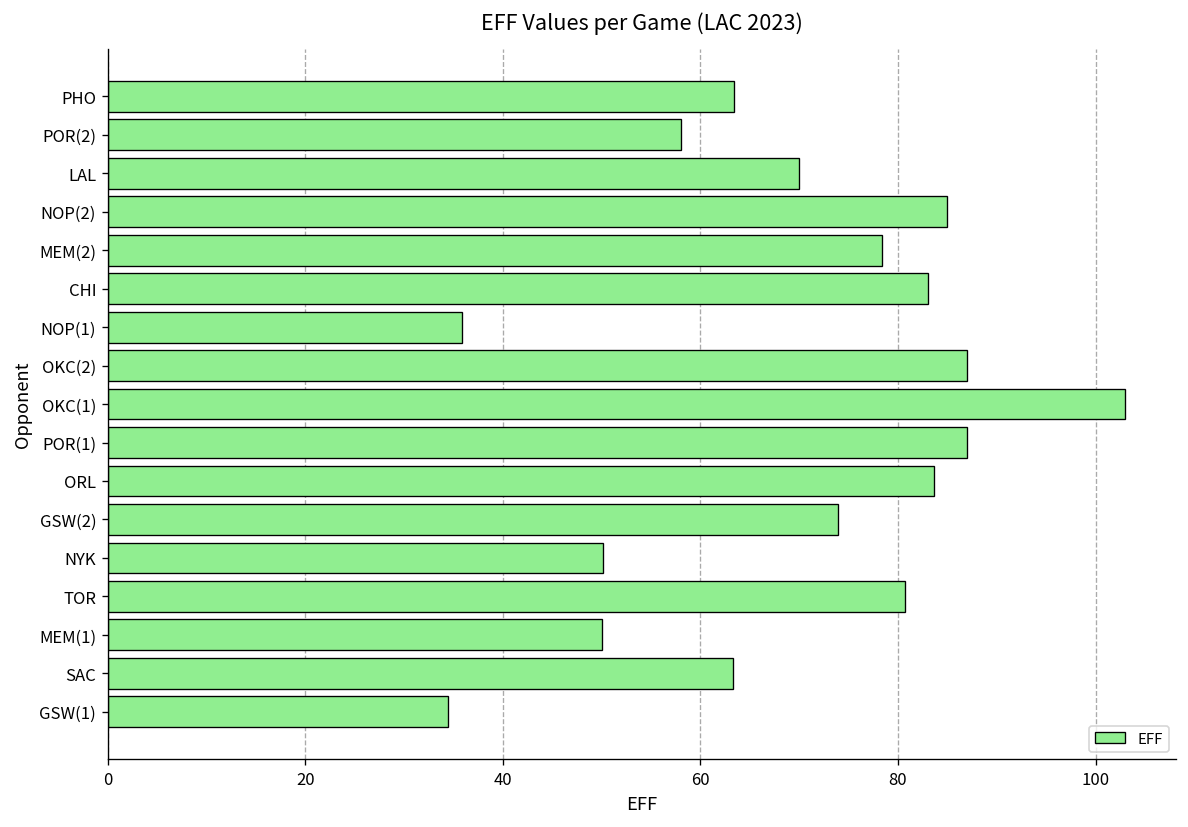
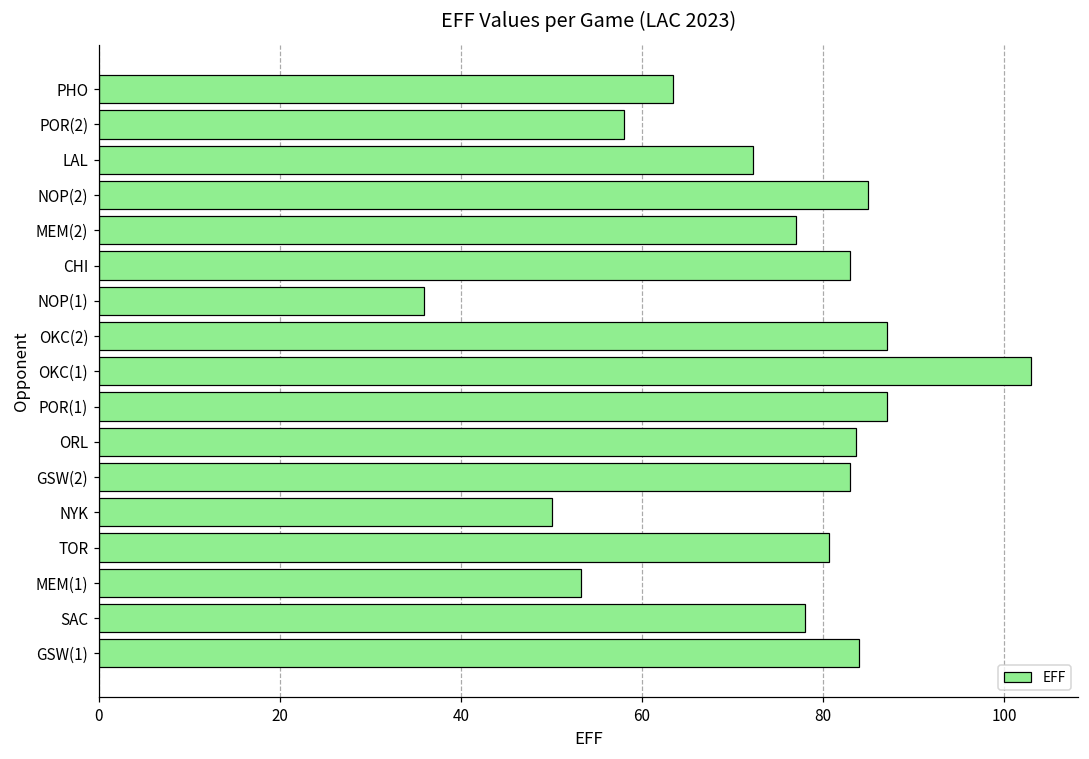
  {
    "PHO": 63,
    "POR(2)": 58,
-   "LAL": 70,
+   "LAL": 72,
    "NOP(2)": 85,
-   "MEM(2)": 78,
+   "MEM(2)": 77,
    "CHI": 83,
    "NOP(1)": 36,
    "OKC(2)": 87,
    "OKC(1)": 103,
    "POR(1)": 87,
    "ORL": 84,
-   "GSW(2)": 74,
+   "GSW(2)": 83,
    "NYK": 50,
    "TOR": 81,
-   "MEM(1)": 50,
-   "SAC": 63,
-   "GSW(1)": 34
+   "MEM(1)": 53,
+   "SAC": 78,
+   "GSW(1)": 84
  }
